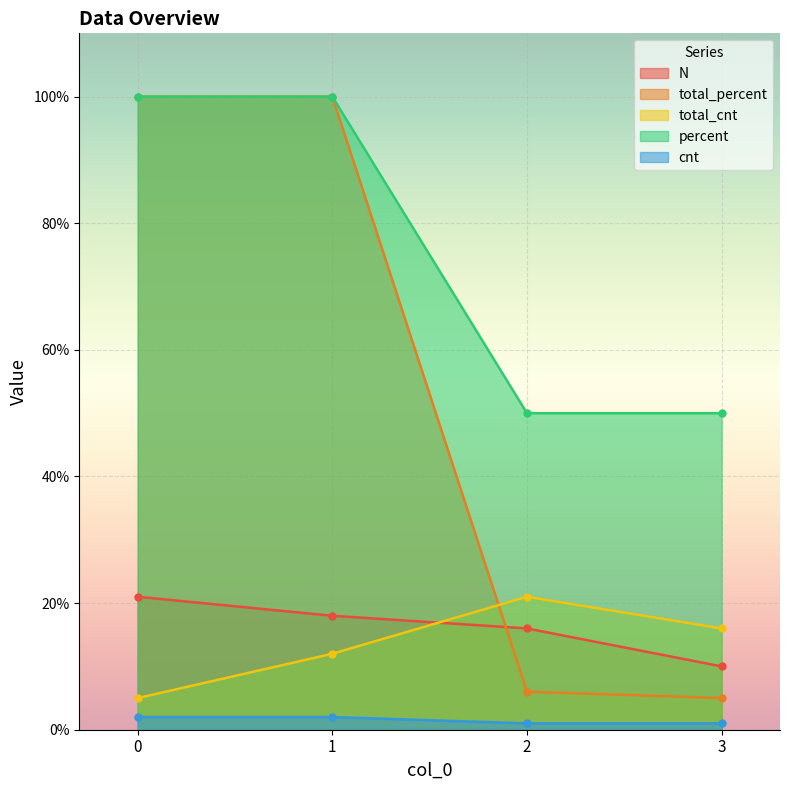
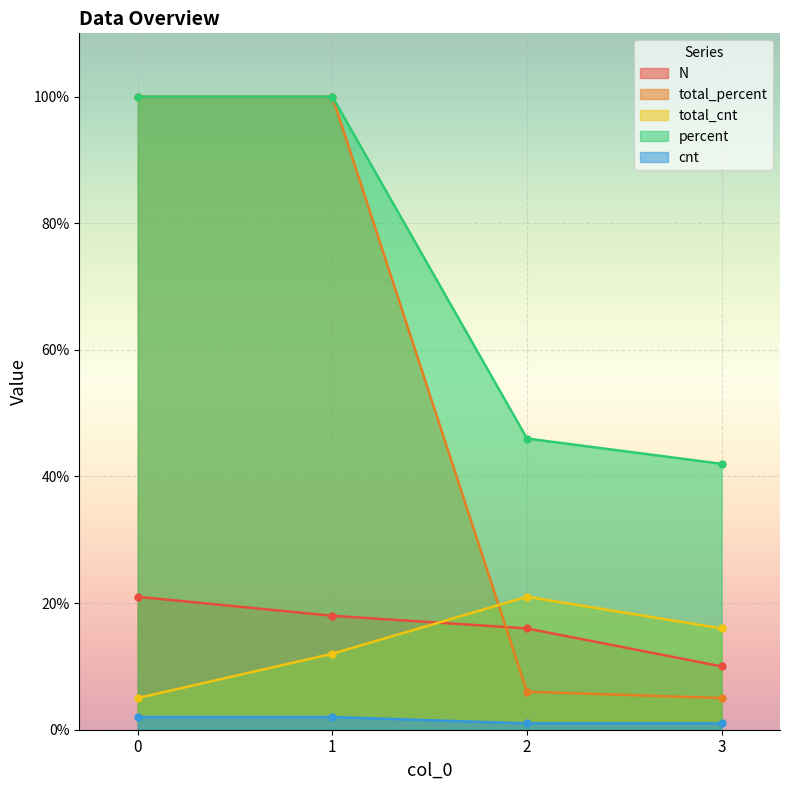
  {
    "total_cnt": {
      "0": "5%",
      "1": "12%",
      "2": "21%",
      "3": "16%"
    },
    "percent": {
-     "2": "50%",
-     "3": "50%"
+     "2": "46%",
+     "3": "42%"
    },
    "cnt": {
      "0": "2%",
      "1": "2%",
      "2": "1%",
      "3": "1%"
    }
  }
